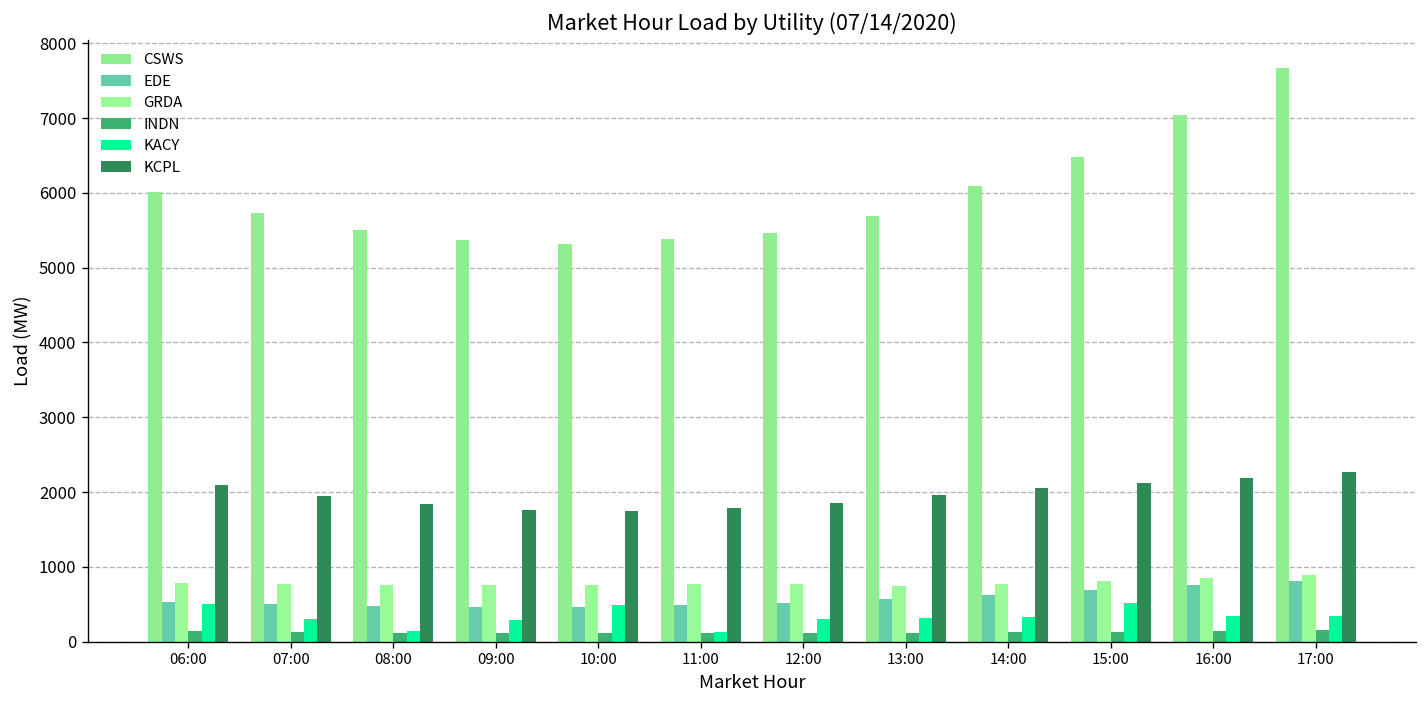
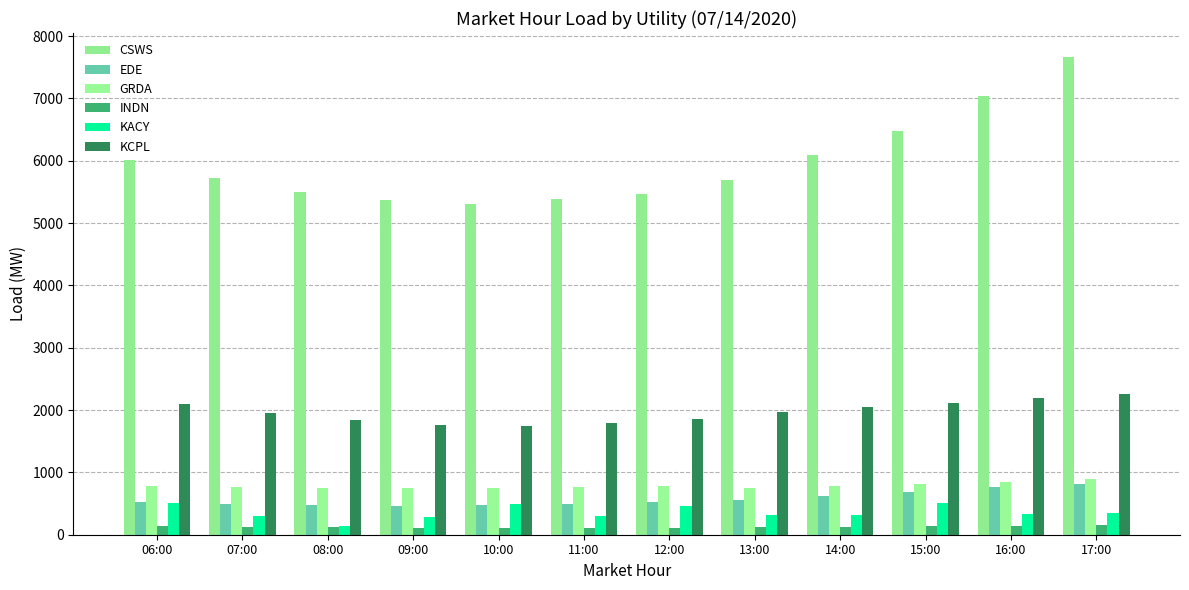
  {
    "KACY": {
      "06:00": 500,
      "07:00": 300,
      "08:00": 100,
      "09:00": 300,
      "10:00": 500,
-     "11:00": 100,
-     "12:00": 300,
+     "11:00": 300,
+     "12:00": 500,
      "13:00": 300,
      "14:00": 300,
      "15:00": 500,
      "16:00": 300,
      "17:00": 300
    }
  }
